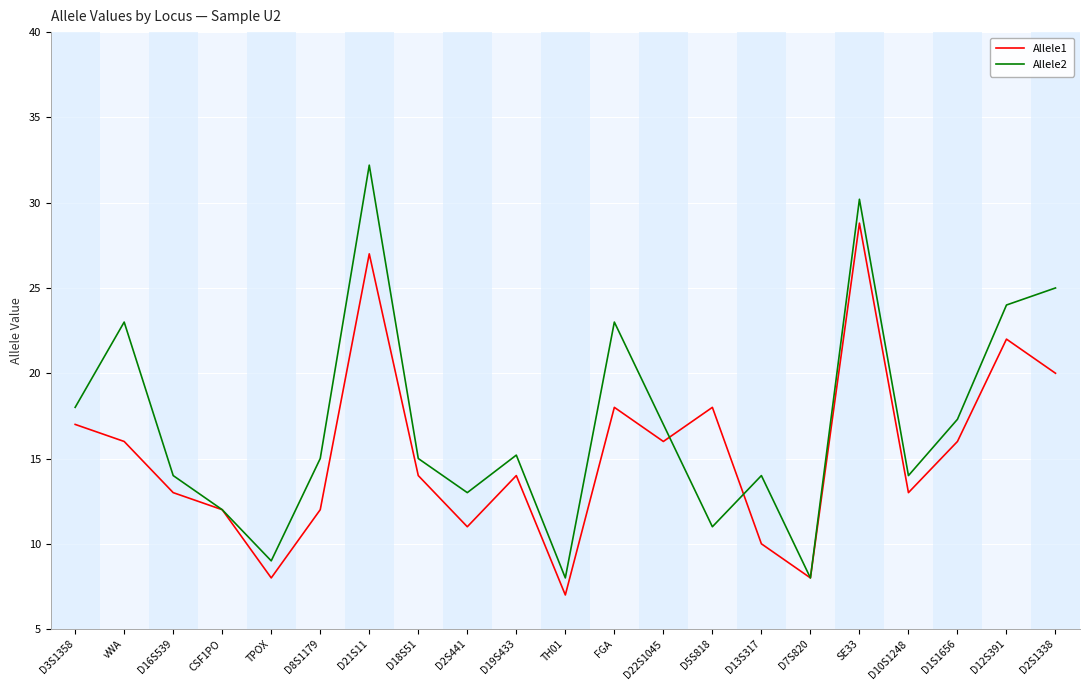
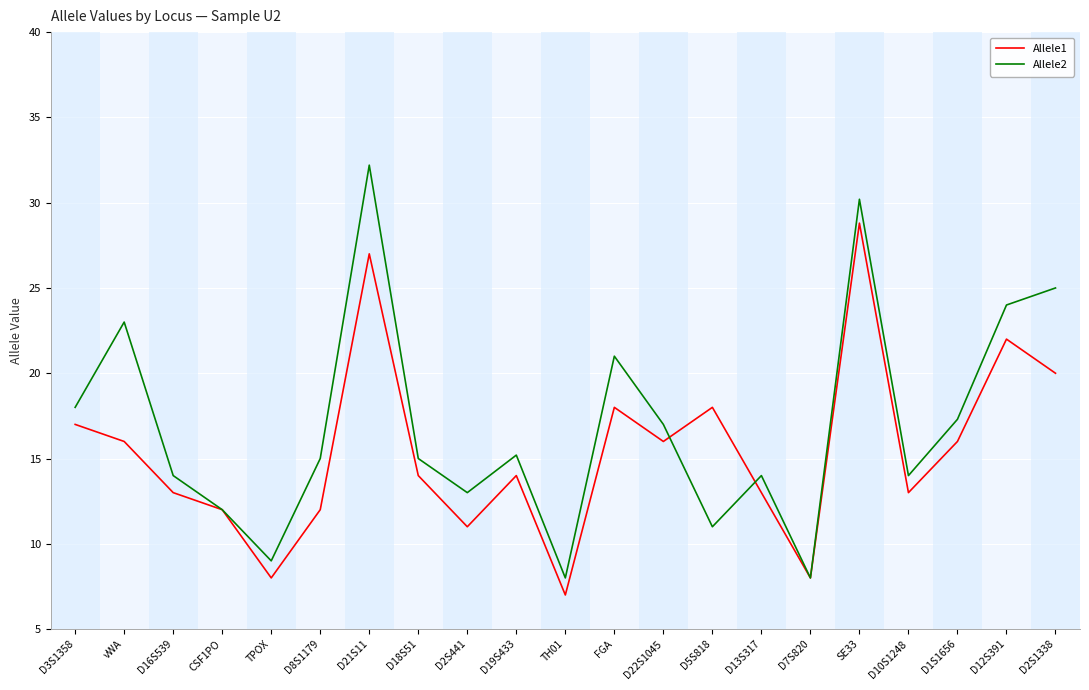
  {
    "Allele1": {
      "D3S1358": 17,
      "vWA": 16,
      "D16S539": 13,
      "TPOX": 8,
      "D8S1179": 12,
      "D21S11": 27,
      "D18S51": 14,
      "D2S441": 11,
      "D19S433": 14,
      "TH01": 7,
      "FGA": 18,
      "D22S1045": 16,
      "D5S818": 18,
-     "D13S317": 10,
+     "D13S317": 13,
      "SE33": 28.8,
      "D10S1248": 13,
      "D1S1656": 16,
      "D12S391": 22,
      "D2S1338": 20
    },
    "Allele2": {
      "D3S1358": 18,
      "vWA": 23,
      "D16S539": 14,
      "TPOX": 9,
      "D8S1179": 15,
      "D21S11": 32.2,
      "D18S51": 15,
      "D2S441": 13,
      "D19S433": 15.2,
      "TH01": 8,
-     "FGA": 23,
+     "FGA": 21,
      "D22S1045": 17,
      "D5S818": 11,
      "D13S317": 14,
      "SE33": 30.2,
      "D10S1248": 14,
      "D1S1656": 17.3,
      "D12S391": 24,
      "D2S1338": 25
    }
  }
